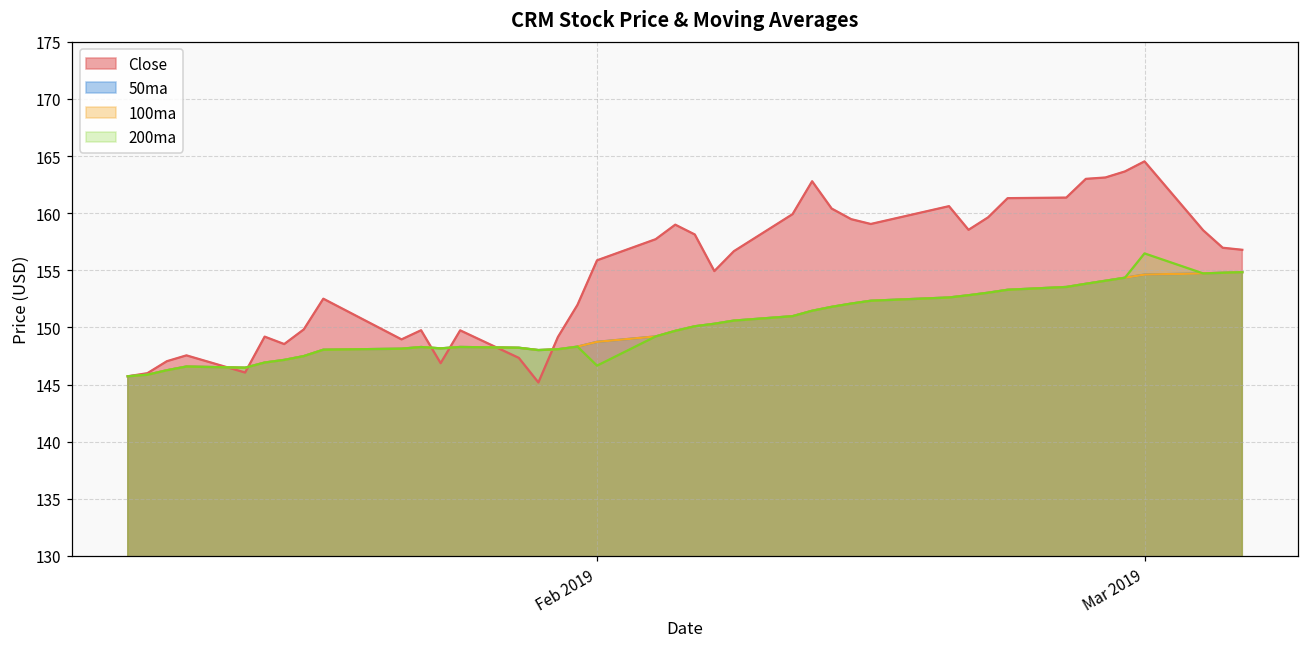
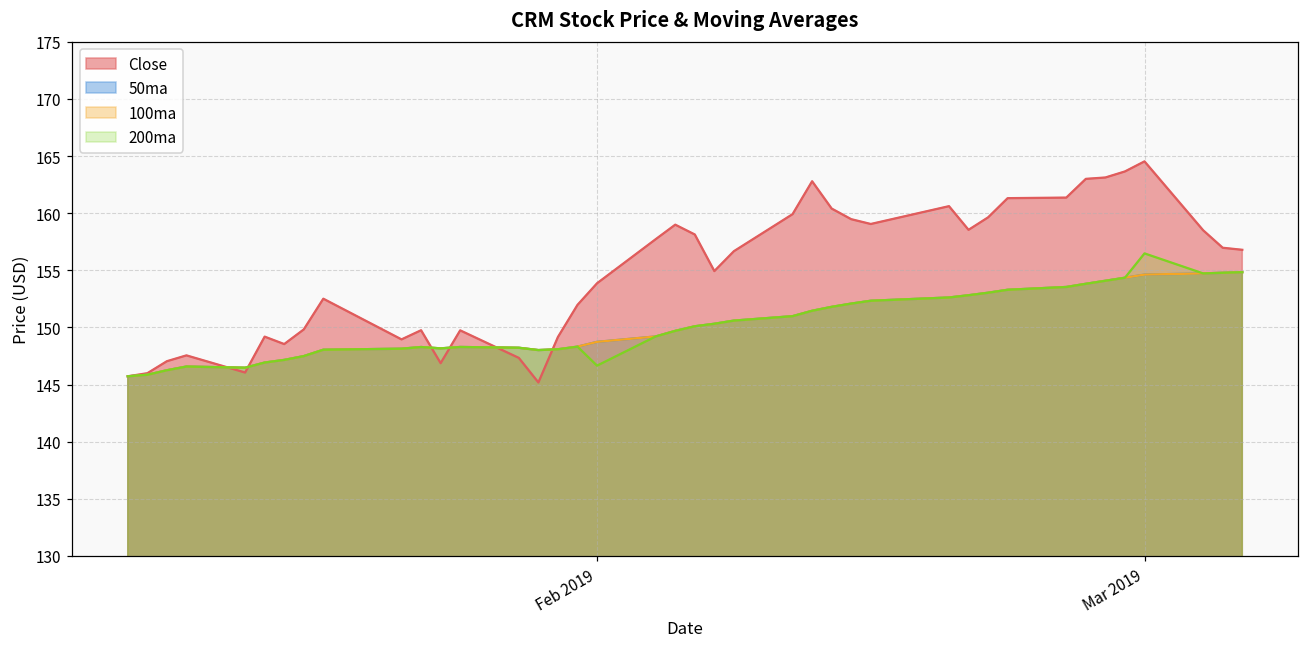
  {
    "Close": {
-     "Feb 2019": 155.9,
+     "Feb 2019": 153.9,
      "Mar 2019": 164.5
    },
    "100ma": {
      "Feb 2019": 148.7,
      "Mar 2019": 154.6
    },
    "200ma": {
      "Feb 2019": 146.7,
      "Mar 2019": 156.5
    }
  }
